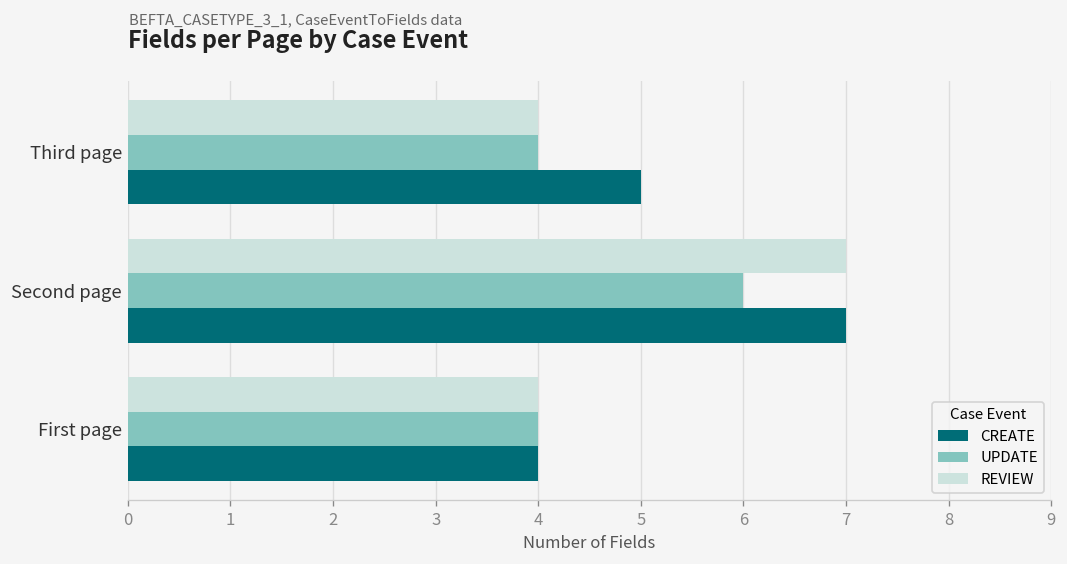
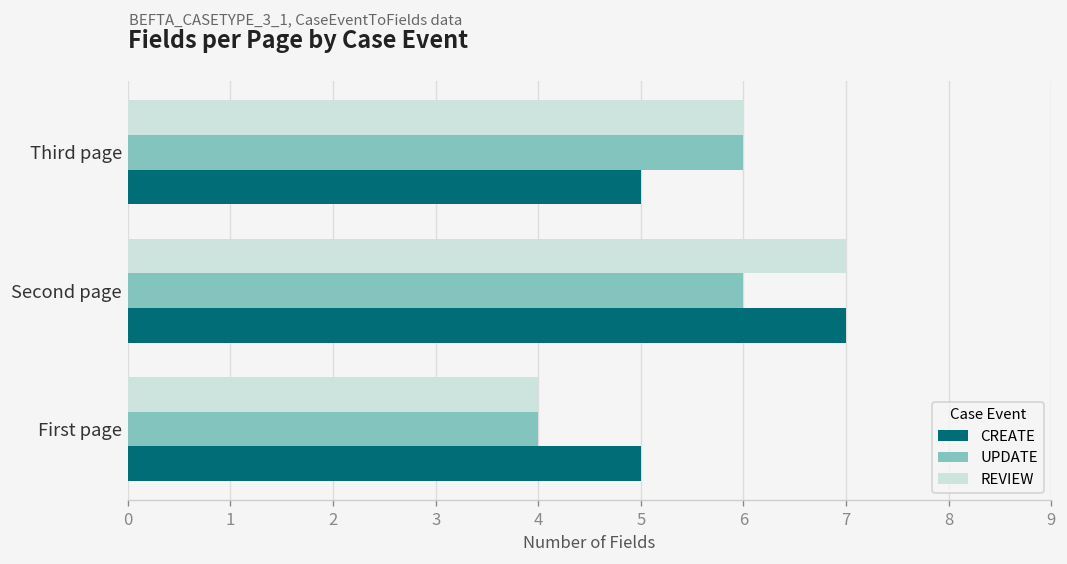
  {
    "CREATE": {
      "Third page": 5,
      "Second page": 7,
-     "First page": 4
+     "First page": 5
    },
    "UPDATE": {
-     "Third page": 4,
+     "Third page": 6,
      "Second page": 6,
      "First page": 4
    },
    "REVIEW": {
-     "Third page": 4,
+     "Third page": 6,
      "Second page": 7,
      "First page": 4
    }
  }
